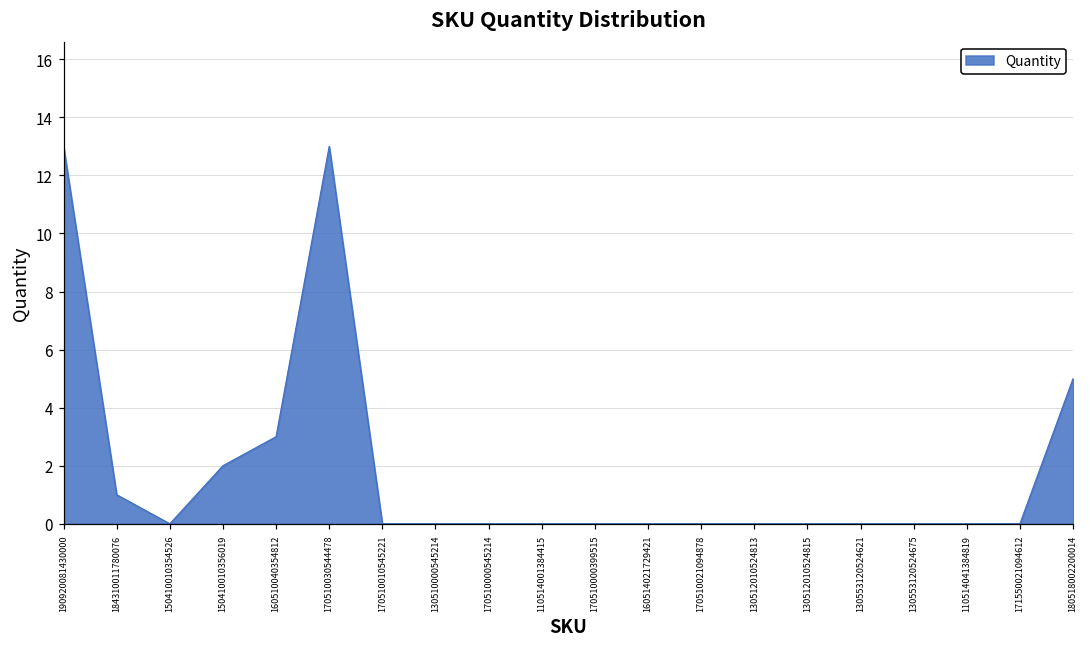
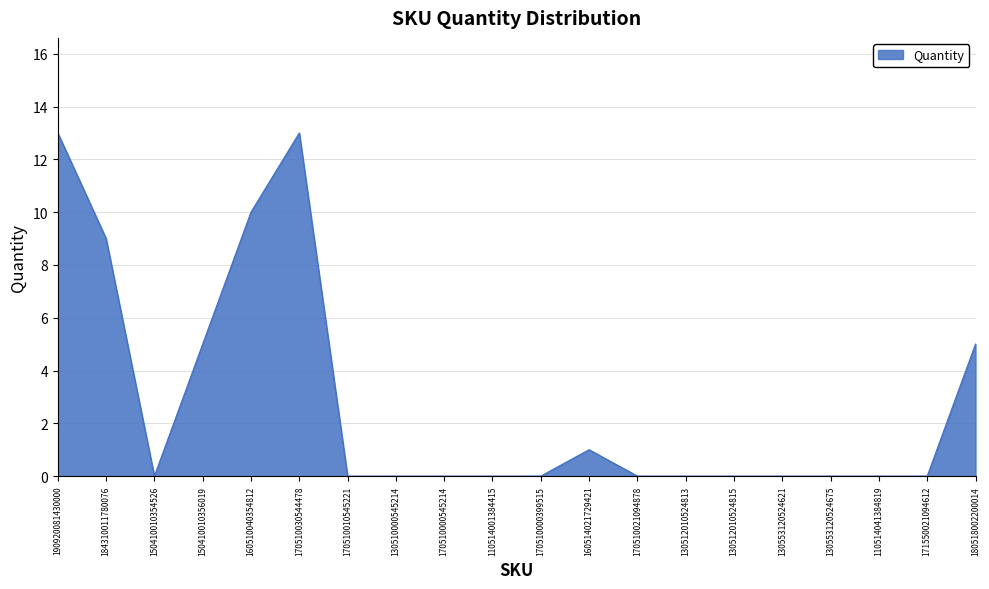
  {
    "190920081430000": 13,
-   "184310011780076": 1,
+   "184310011780076": 9,
    "150410010354526": 0,
-   "150410010356019": 2,
-   "160510040354812": 3,
+   "150410010356019": 5,
+   "160510040354812": 10,
    "170510030544478": 13,
    "170510010545221": 0,
    "130510000545214": 0,
    "170510000545214": 0,
    "110514001384415": 0,
    "170510000399515": 0,
-   "160514021729421": 0,
+   "160514021729421": 1,
    "170510021094878": 0,
    "130512010524813": 0,
    "130512010524815": 0,
    "130553120524621": 0,
    "130553120524675": 0,
    "110514041384819": 0,
    "171550021094612": 0,
    "180518002200014": 5
  }
